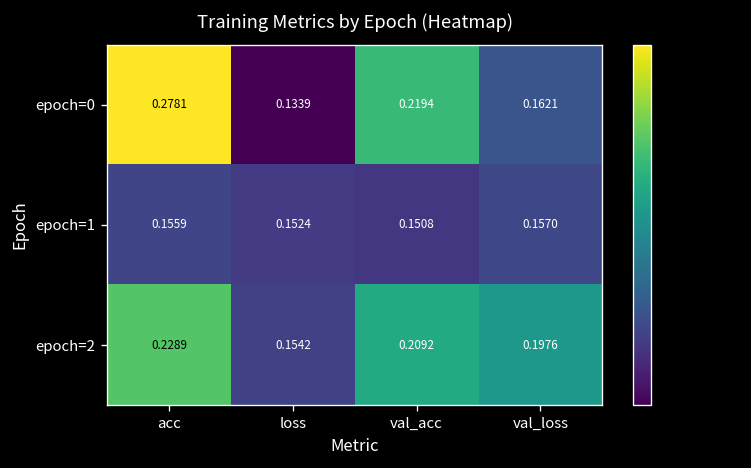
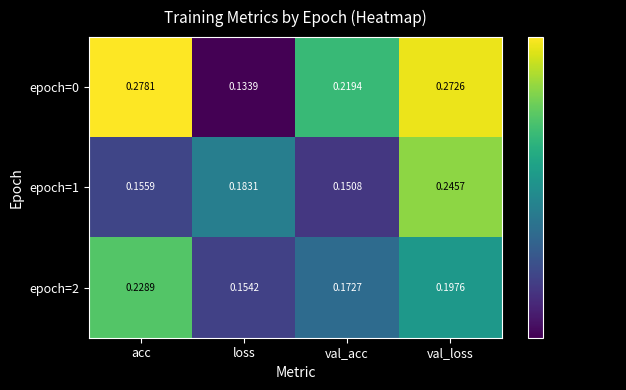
  {
    "epoch=0": {
      "acc": 0.2781,
      "loss": 0.1339,
      "val_acc": 0.2194,
-     "val_loss": 0.1621
+     "val_loss": 0.2726
    },
    "epoch=1": {
      "acc": 0.1559,
-     "loss": 0.1524,
+     "loss": 0.1831,
      "val_acc": 0.1508,
-     "val_loss": 0.1570
+     "val_loss": 0.2457
    },
    "epoch=2": {
      "acc": 0.2289,
      "loss": 0.1542,
-     "val_acc": 0.2092,
+     "val_acc": 0.1727,
      "val_loss": 0.1976
    }
  }
